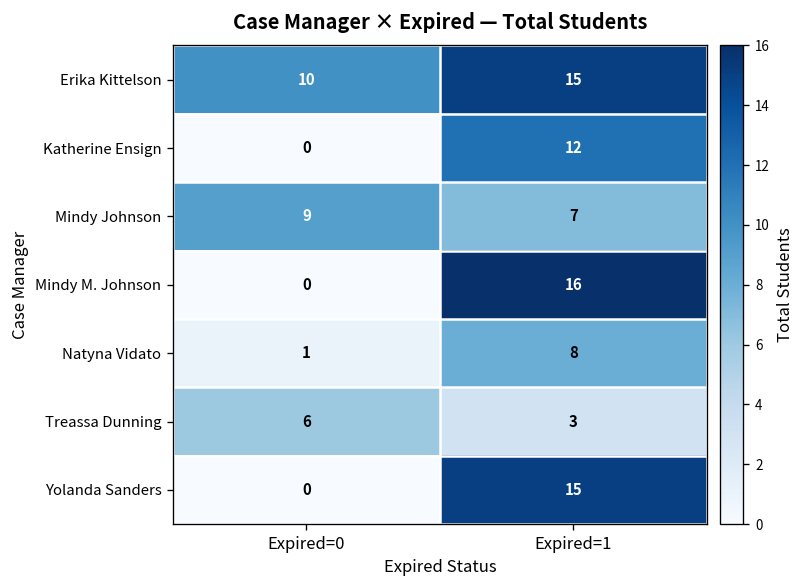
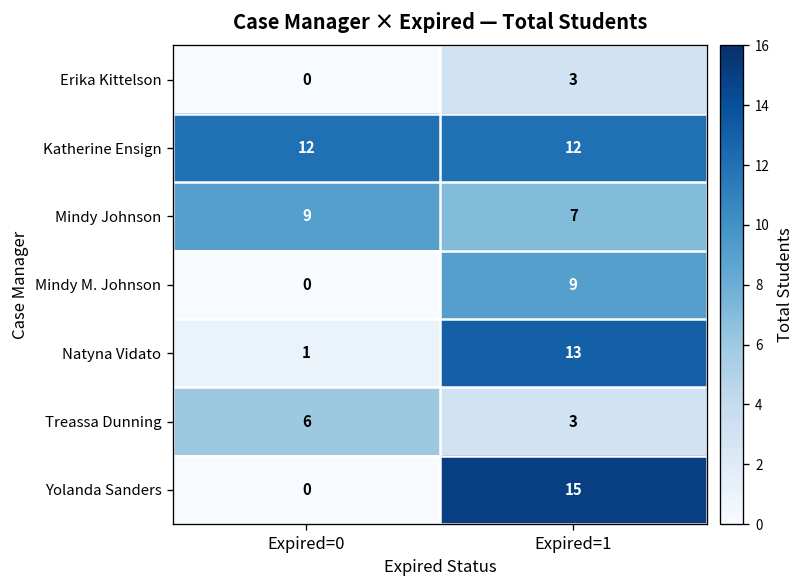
  {
    "Erika Kittelson": {
-     "Expired=0": 10,
-     "Expired=1": 15
+     "Expired=0": 0,
+     "Expired=1": 3
    },
    "Katherine Ensign": {
-     "Expired=0": 0,
+     "Expired=0": 12,
      "Expired=1": 12
    },
    "Mindy Johnson": {
      "Expired=0": 9,
      "Expired=1": 7
    },
    "Mindy M. Johnson": {
      "Expired=0": 0,
-     "Expired=1": 16
+     "Expired=1": 9
    },
    "Natyna Vidato": {
      "Expired=0": 1,
-     "Expired=1": 8
+     "Expired=1": 13
    },
    "Treassa Dunning": {
      "Expired=0": 6,
      "Expired=1": 3
    },
    "Yolanda Sanders": {
      "Expired=0": 0,
      "Expired=1": 15
    }
  }
